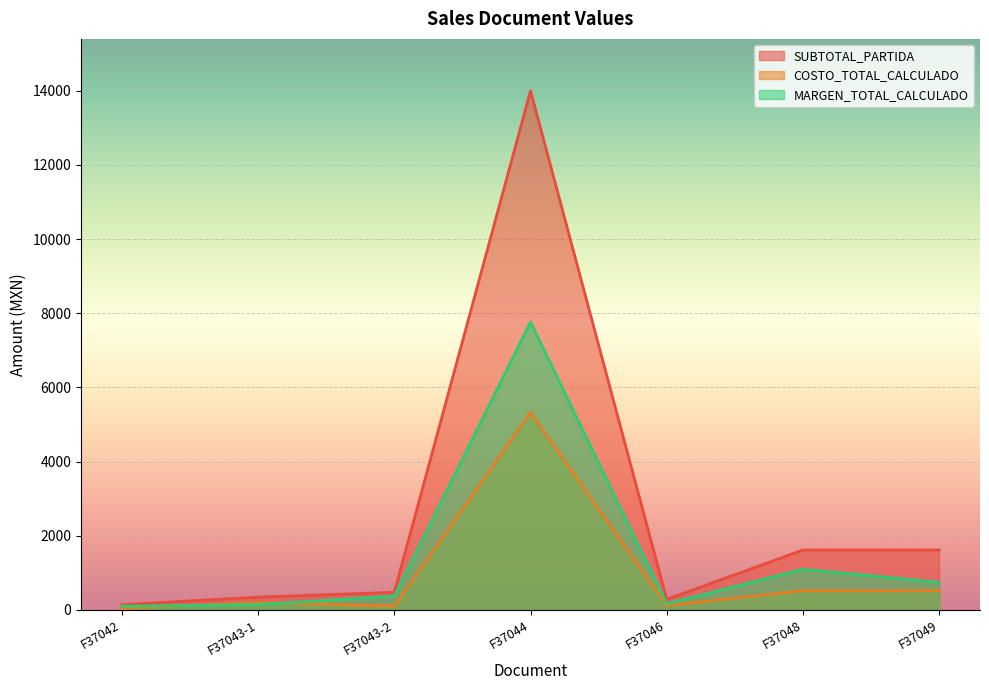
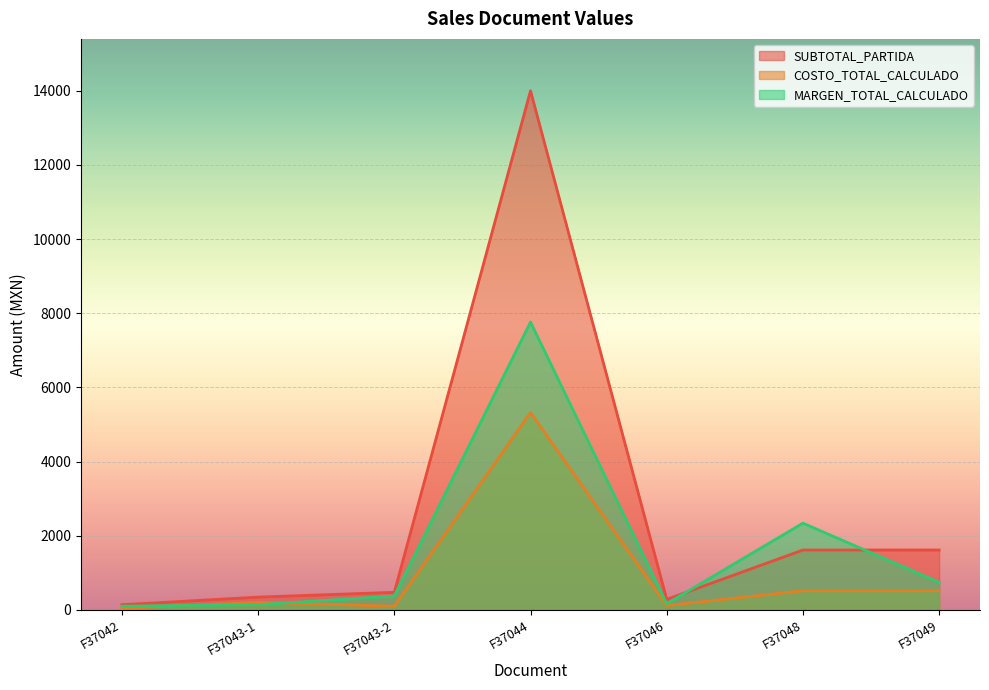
  {
    "MARGEN_TOTAL_CALCULADO": {
      "F37043-2": 400,
      "F37044": 7800,
-     "F37048": 1100,
+     "F37048": 2300,
      "F37049": 700
    }
  }
